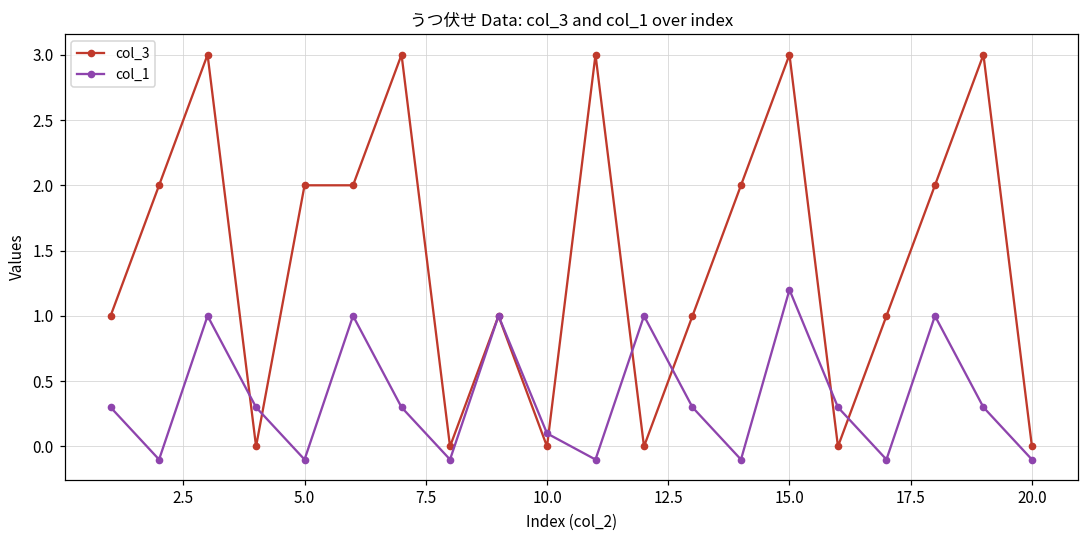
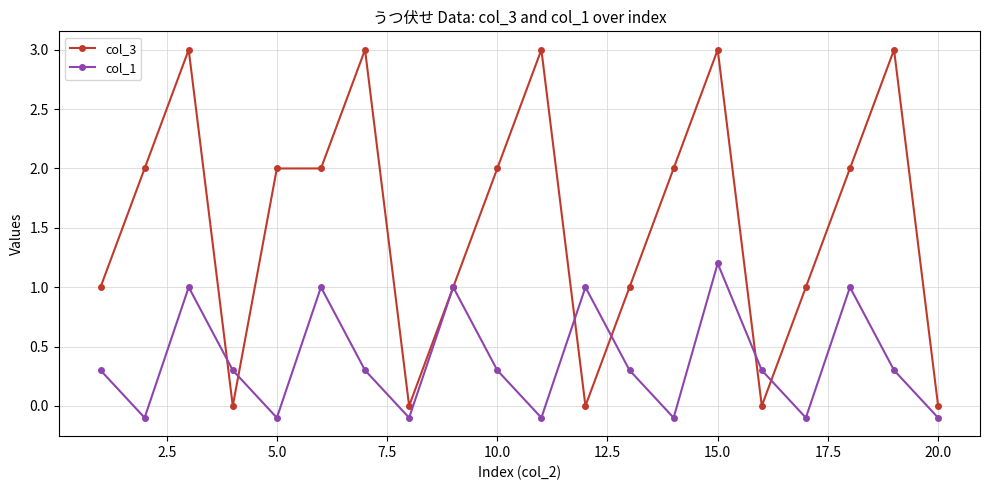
  {
    "col_3": {
      "5.0": 2,
-     "10.0": 0,
+     "10.0": 2,
      "15.0": 3,
      "20.0": 0
    },
    "col_1": {
      "5.0": -0.1,
-     "10.0": 0.1,
+     "10.0": 0.3,
      "15.0": 1.2,
      "20.0": -0.1
    }
  }
